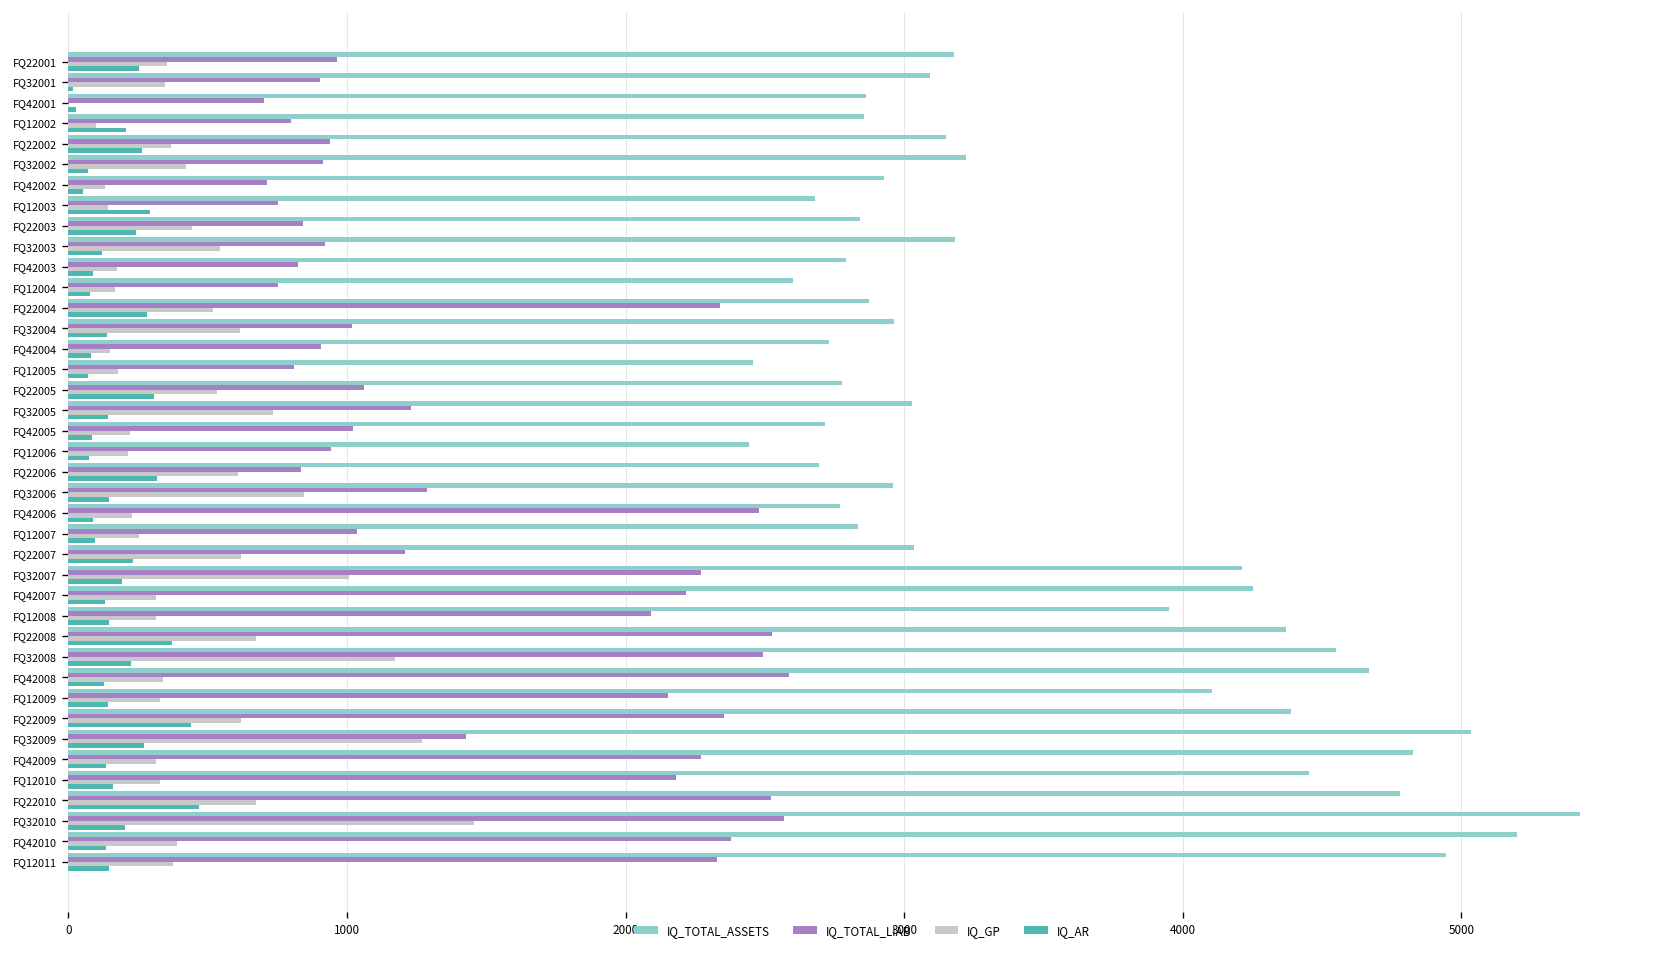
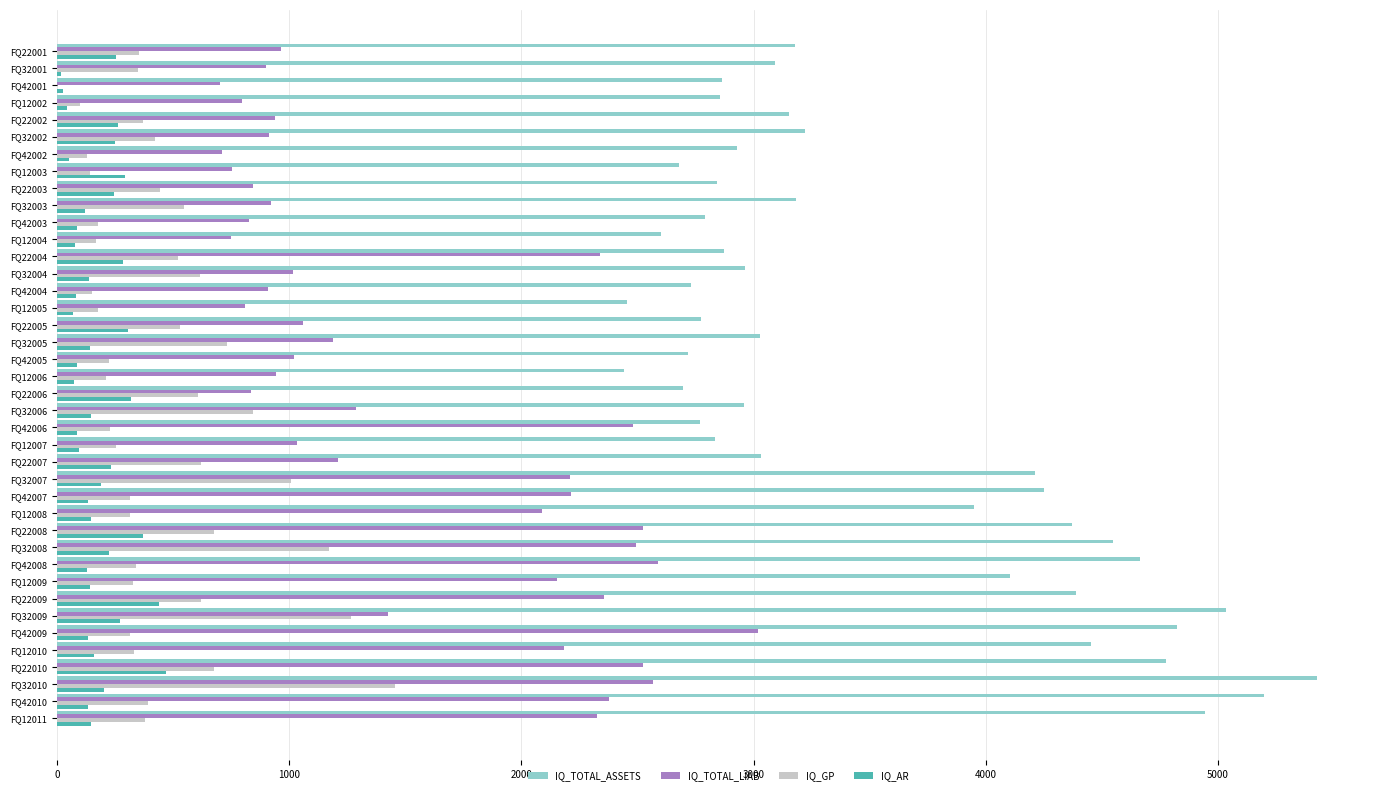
  {
    "IQ_TOTAL_LIAB": {
      "FQ22001": 960,
      "FQ32001": 900,
      "FQ42001": 700,
      "FQ12002": 800,
      "FQ22002": 940,
      "FQ32002": 910,
      "FQ42002": 710,
      "FQ12003": 750,
      "FQ22003": 840,
      "FQ32003": 920,
      "FQ42003": 830,
      "FQ12004": 750,
      "FQ22004": 2340,
      "FQ32004": 1020,
      "FQ42004": 910,
      "FQ12005": 810,
      "FQ22005": 1060,
-     "FQ32005": 1230,
+     "FQ32005": 1190,
      "FQ42005": 1020,
      "FQ12006": 940,
      "FQ22006": 830,
      "FQ32006": 1290,
      "FQ42006": 2480,
      "FQ12007": 1040,
      "FQ22007": 1210,
-     "FQ32007": 2270,
+     "FQ32007": 2210,
      "FQ42007": 2220,
      "FQ12008": 2090,
      "FQ22008": 2530,
      "FQ32008": 2490,
      "FQ42008": 2590,
      "FQ12009": 2150,
      "FQ22009": 2350,
      "FQ32009": 1430,
-     "FQ42009": 2270,
+     "FQ42009": 3020,
      "FQ12010": 2180,
      "FQ22010": 2520,
      "FQ32010": 2570,
      "FQ42010": 2380,
      "FQ12011": 2330
    },
    "IQ_AR": {
      "FQ22001": 250,
      "FQ32001": 20,
      "FQ42001": 30,
-     "FQ12002": 210,
+     "FQ12002": 40,
      "FQ22002": 260,
-     "FQ32002": 70,
+     "FQ32002": 250,
      "FQ42002": 50,
      "FQ12003": 290,
      "FQ22003": 240,
      "FQ32003": 120,
      "FQ42003": 90,
      "FQ12004": 80,
      "FQ22004": 280,
      "FQ32004": 140,
      "FQ42004": 80,
      "FQ12005": 70,
      "FQ22005": 310,
      "FQ32005": 140,
      "FQ42005": 90,
      "FQ12006": 70,
      "FQ22006": 320,
      "FQ32006": 140,
      "FQ42006": 90,
      "FQ12007": 100,
      "FQ22007": 230,
      "FQ32007": 190,
      "FQ42007": 130,
      "FQ12008": 140,
      "FQ22008": 370,
      "FQ32008": 230,
      "FQ42008": 130,
      "FQ12009": 140,
      "FQ22009": 440,
      "FQ32009": 270,
      "FQ42009": 140,
      "FQ12010": 160,
      "FQ22010": 470,
      "FQ32010": 200,
      "FQ42010": 140,
      "FQ12011": 150
    }
  }
